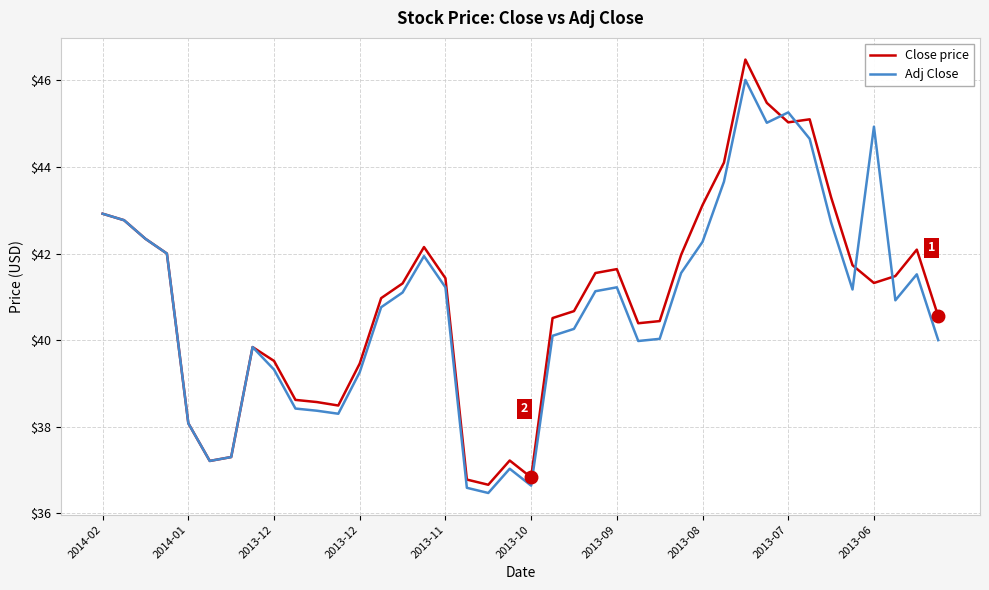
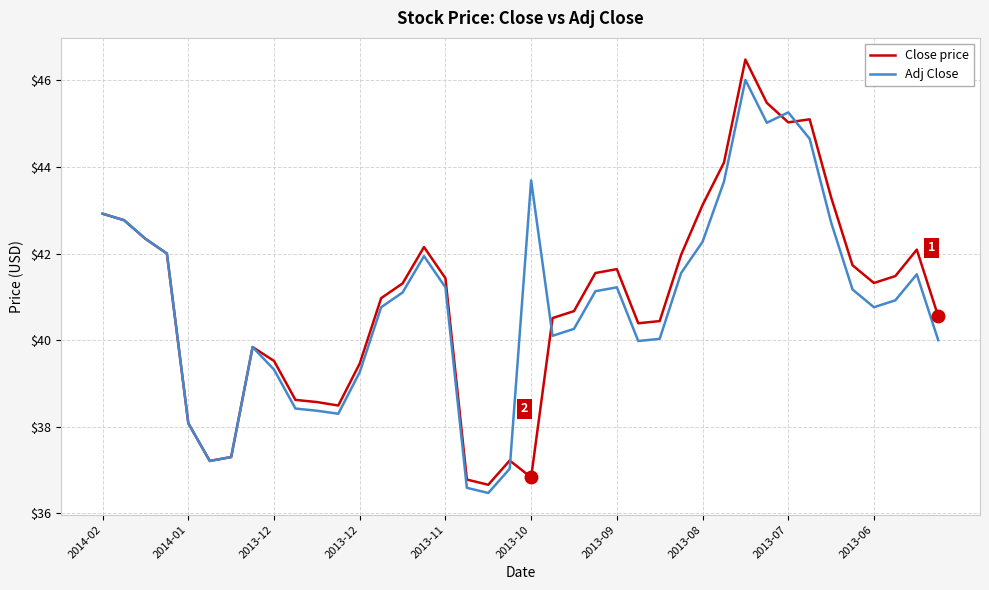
  {
    "Adj Close": {
      "2013-11": "$41.2",
-     "2013-10": "$36.6",
+     "2013-10": "$43.7",
      "2013-09": "$41.2",
      "2013-08": "$42.3",
      "2013-07": "$45.3",
-     "2013-06": "$44.9"
+     "2013-06": "$40.8"
    }
  }
